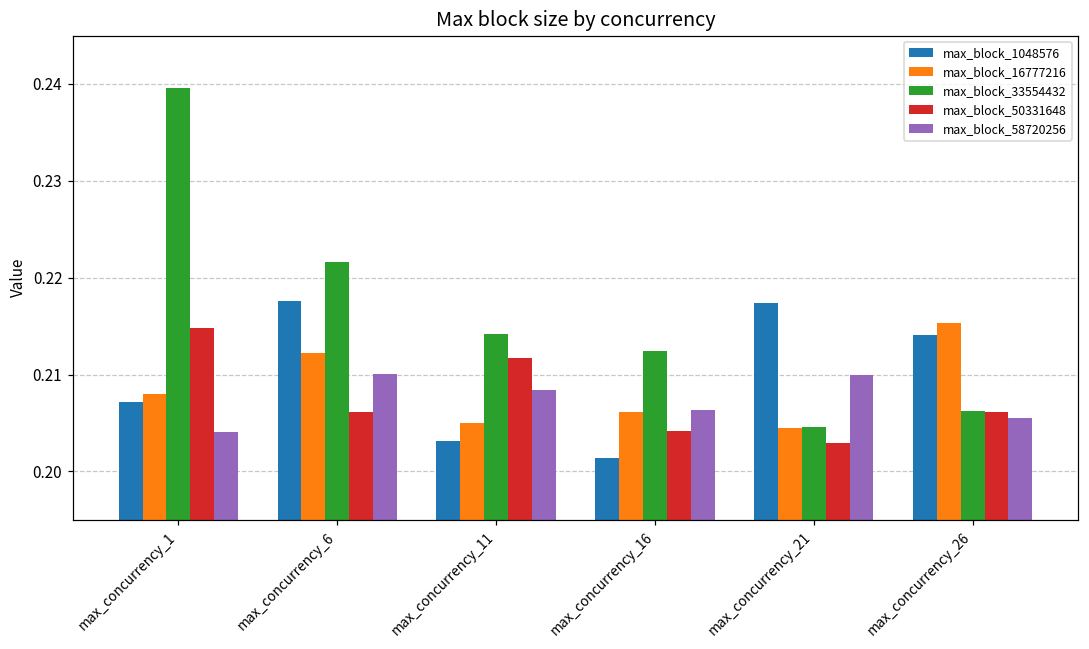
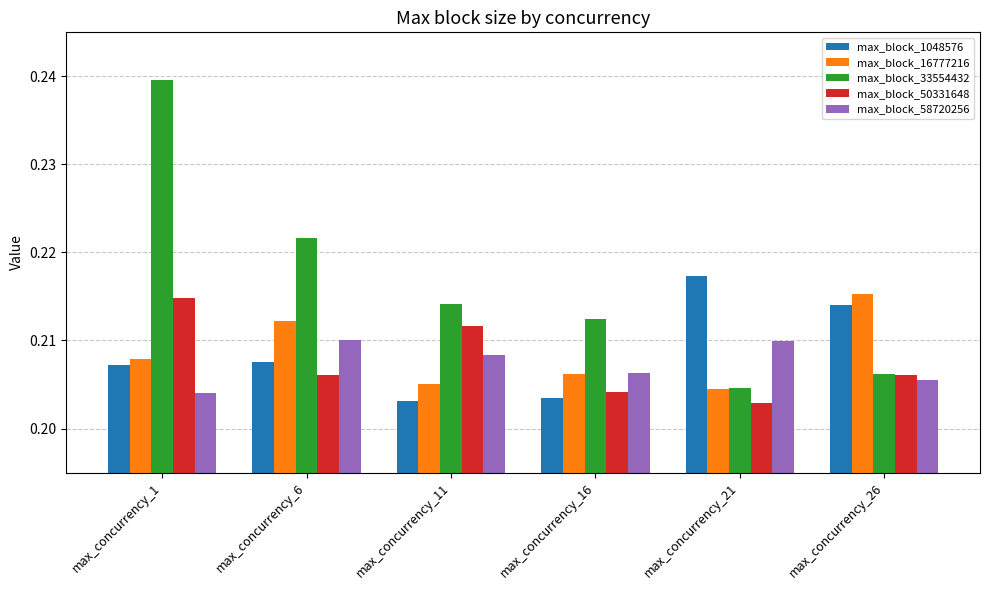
  {
    "max_block_1048576": {
      "max_concurrency_1": 0.207,
-     "max_concurrency_6": 0.218,
+     "max_concurrency_6": 0.208,
      "max_concurrency_11": 0.203,
-     "max_concurrency_16": 0.201,
+     "max_concurrency_16": 0.203,
      "max_concurrency_21": 0.217,
      "max_concurrency_26": 0.214
    },
    "max_block_16777216": {
      "max_concurrency_1": 0.208,
      "max_concurrency_6": 0.212,
      "max_concurrency_11": 0.205,
      "max_concurrency_16": 0.206,
      "max_concurrency_21": 0.204,
      "max_concurrency_26": 0.215
    },
    "max_block_33554432": {
      "max_concurrency_1": 0.240,
      "max_concurrency_6": 0.222,
      "max_concurrency_11": 0.214,
      "max_concurrency_16": 0.212,
      "max_concurrency_21": 0.205,
      "max_concurrency_26": 0.206
    },
    "max_block_50331648": {
      "max_concurrency_1": 0.215,
      "max_concurrency_6": 0.206,
      "max_concurrency_11": 0.212,
      "max_concurrency_16": 0.204,
      "max_concurrency_21": 0.203,
      "max_concurrency_26": 0.206
    },
    "max_block_58720256": {
      "max_concurrency_1": 0.204,
      "max_concurrency_6": 0.210,
      "max_concurrency_11": 0.208,
      "max_concurrency_16": 0.206,
      "max_concurrency_21": 0.210,
      "max_concurrency_26": 0.206
    }
  }
